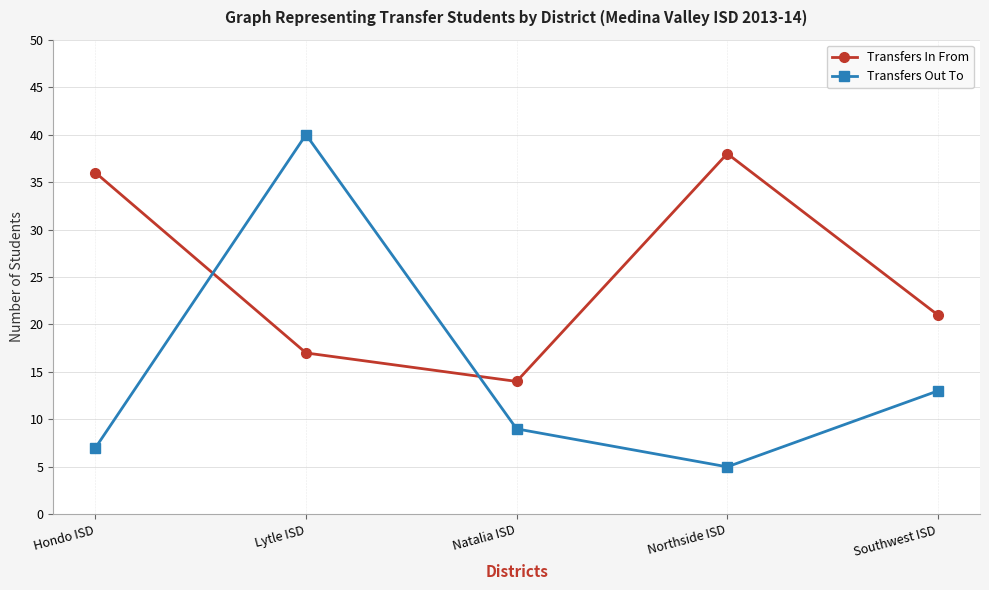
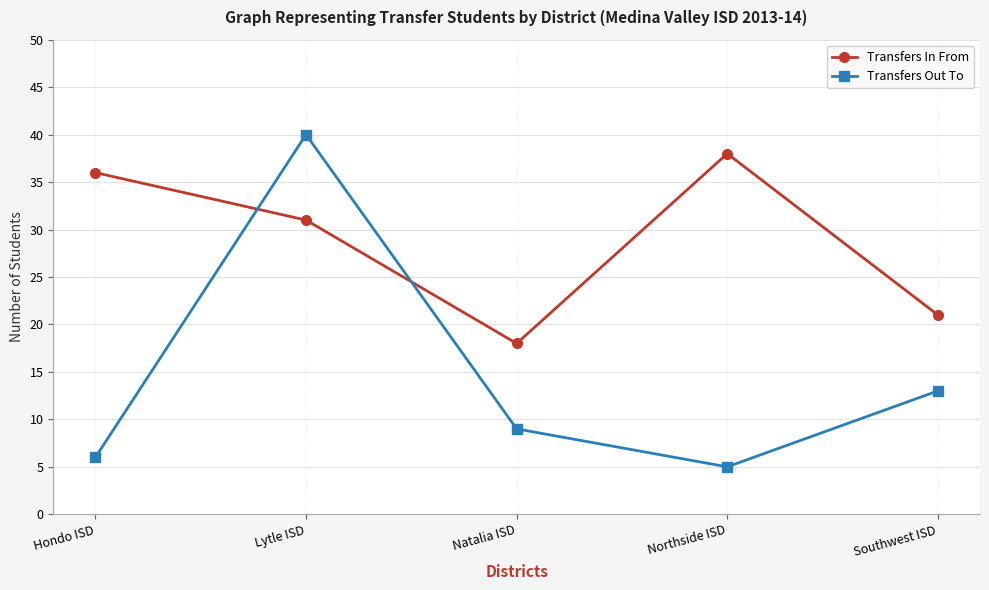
  {
    "Transfers In From": {
      "Hondo ISD": 36,
-     "Lytle ISD": 17,
-     "Natalia ISD": 14,
+     "Lytle ISD": 31,
+     "Natalia ISD": 18,
      "Northside ISD": 38,
      "Southwest ISD": 21
    },
    "Transfers Out To": {
-     "Hondo ISD": 7,
+     "Hondo ISD": 6,
      "Lytle ISD": 40,
      "Natalia ISD": 9,
      "Northside ISD": 5,
      "Southwest ISD": 13
    }
  }
